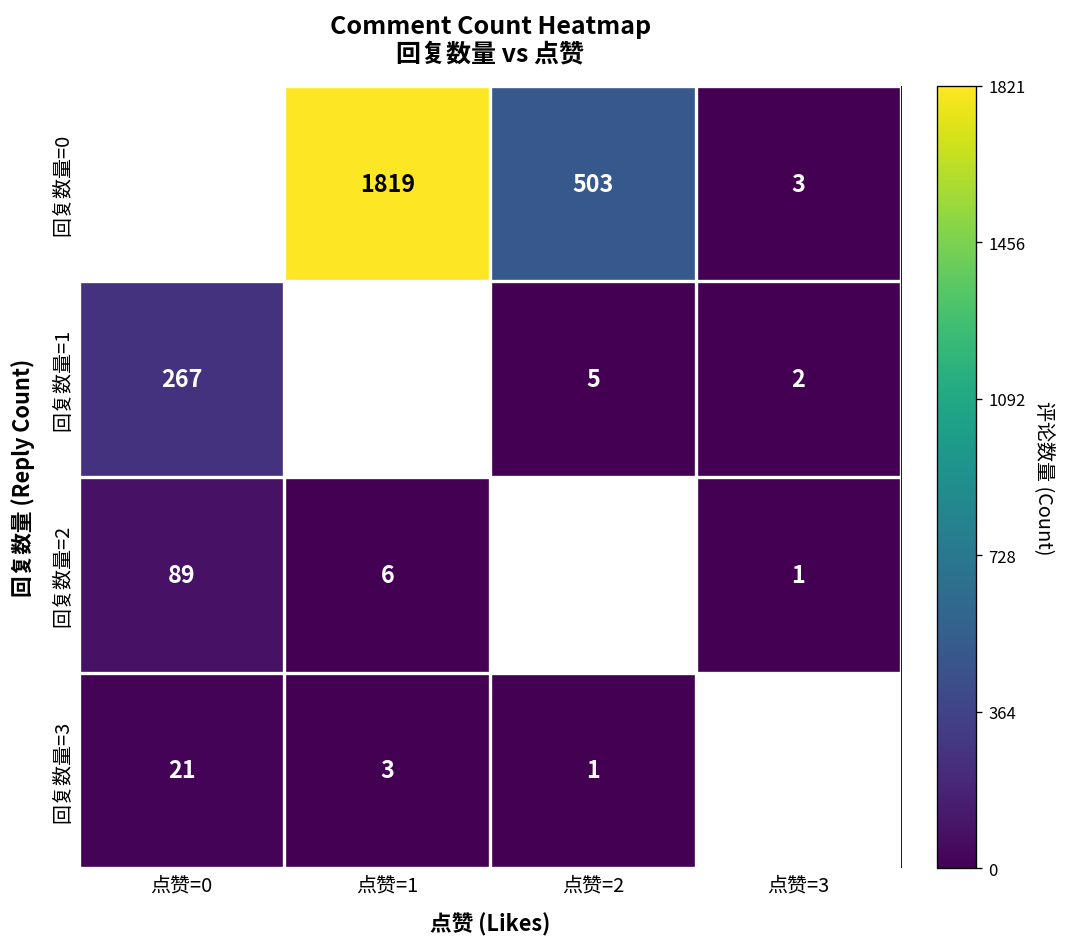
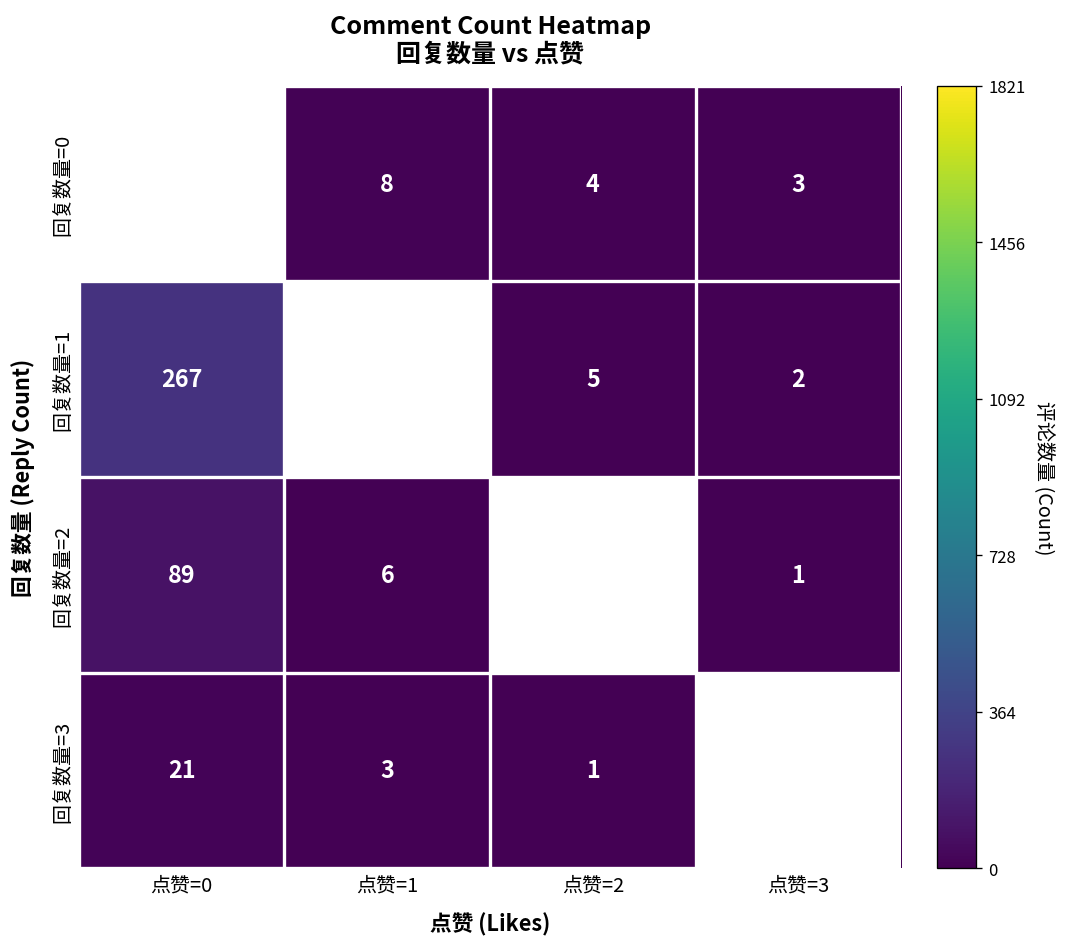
  {
    "回复数量=0": {
-     "点赞=1": 1819,
-     "点赞=2": 503,
+     "点赞=1": 8,
+     "点赞=2": 4,
      "点赞=3": 3
    },
    "回复数量=1": {
      "点赞=0": 267,
      "点赞=2": 5,
      "点赞=3": 2
    },
    "回复数量=2": {
      "点赞=0": 89,
      "点赞=1": 6,
      "点赞=3": 1
    },
    "回复数量=3": {
      "点赞=0": 21,
      "点赞=1": 3,
      "点赞=2": 1
    }
  }
